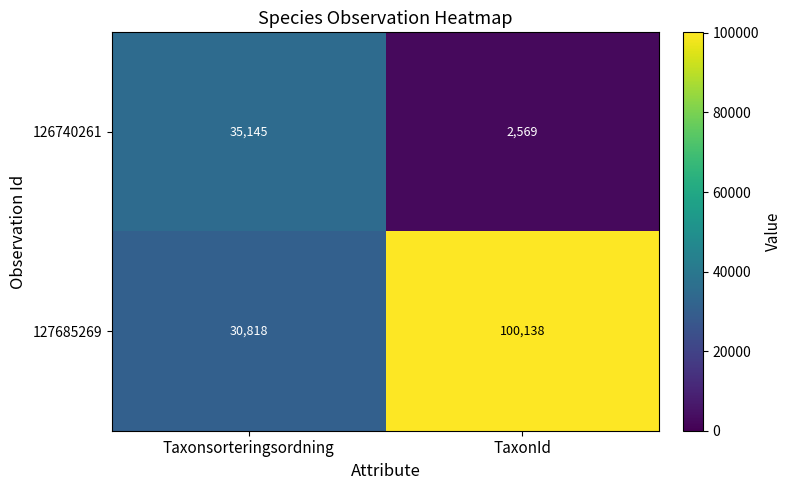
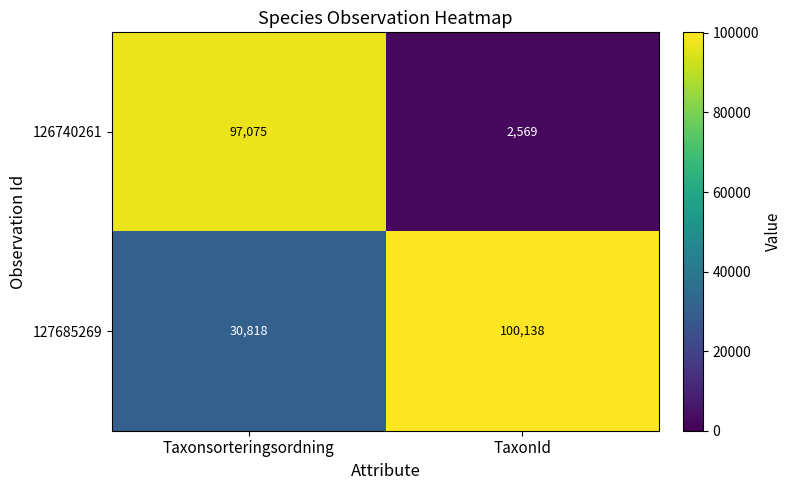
  {
    "126740261": {
-     "Taxonsorteringsordning": "35,145",
+     "Taxonsorteringsordning": "97,075",
      "TaxonId": "2,569"
    },
    "127685269": {
      "Taxonsorteringsordning": "30,818",
      "TaxonId": "100,138"
    }
  }
